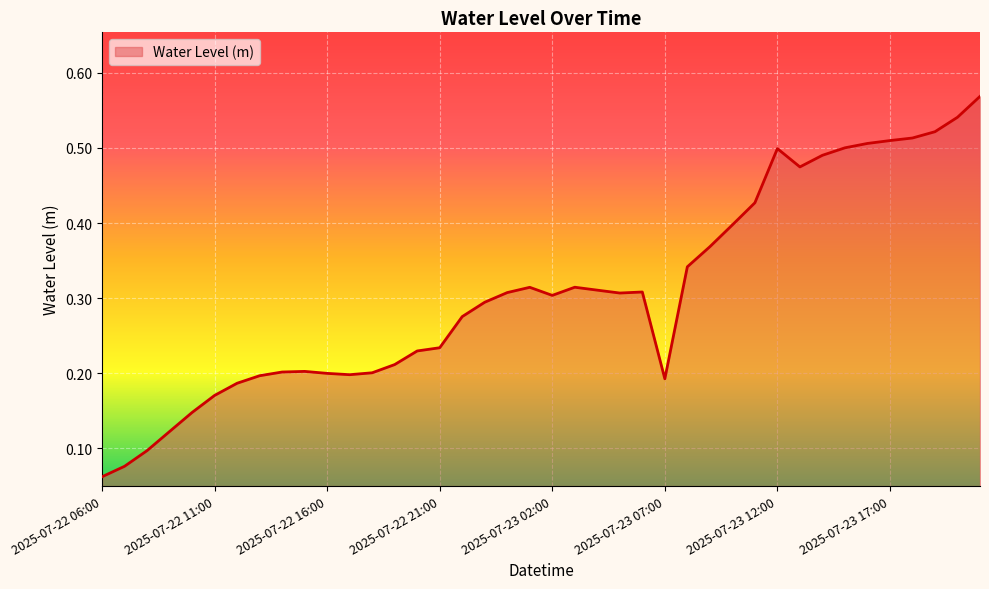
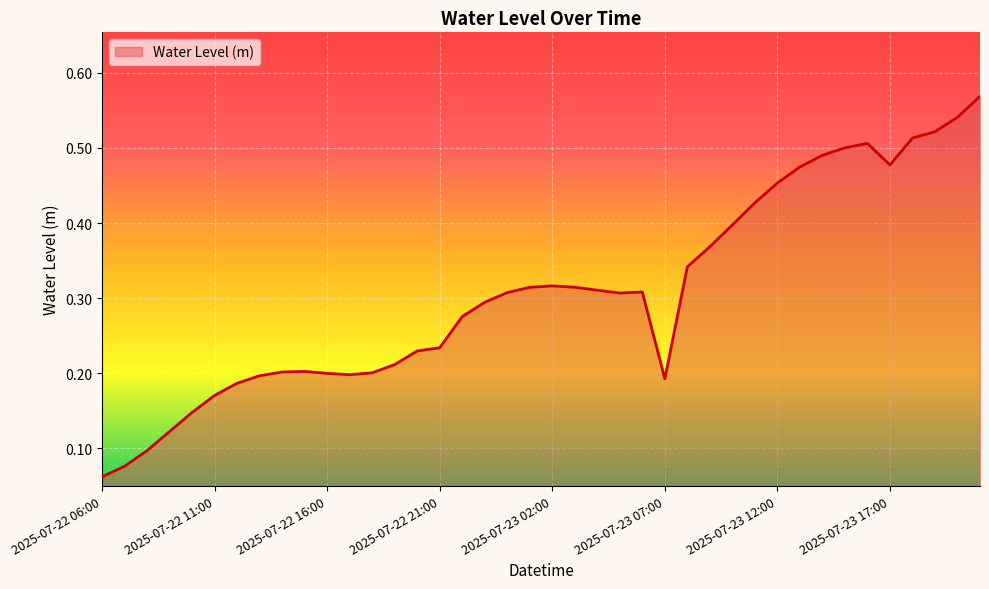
  {
    "2025-07-22 06:00": 0.06,
    "2025-07-22 11:00": 0.17,
    "2025-07-22 16:00": 0.20,
    "2025-07-22 21:00": 0.23,
-   "2025-07-23 02:00": 0.30,
+   "2025-07-23 02:00": 0.32,
    "2025-07-23 07:00": 0.19,
-   "2025-07-23 12:00": 0.50,
-   "2025-07-23 17:00": 0.51
+   "2025-07-23 12:00": 0.45,
+   "2025-07-23 17:00": 0.48
  }
